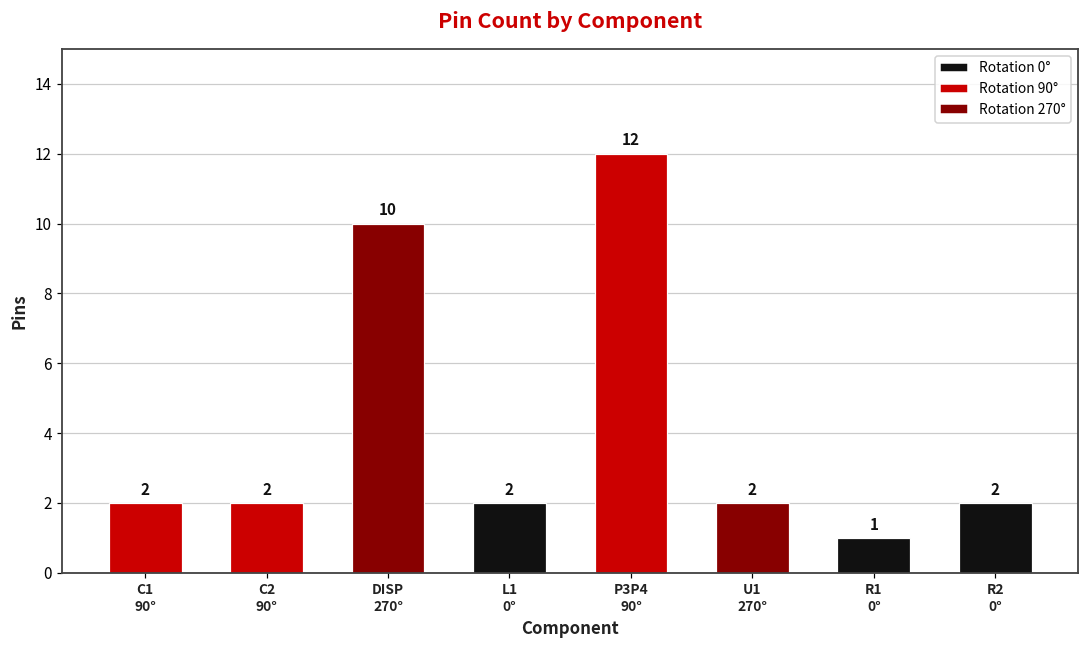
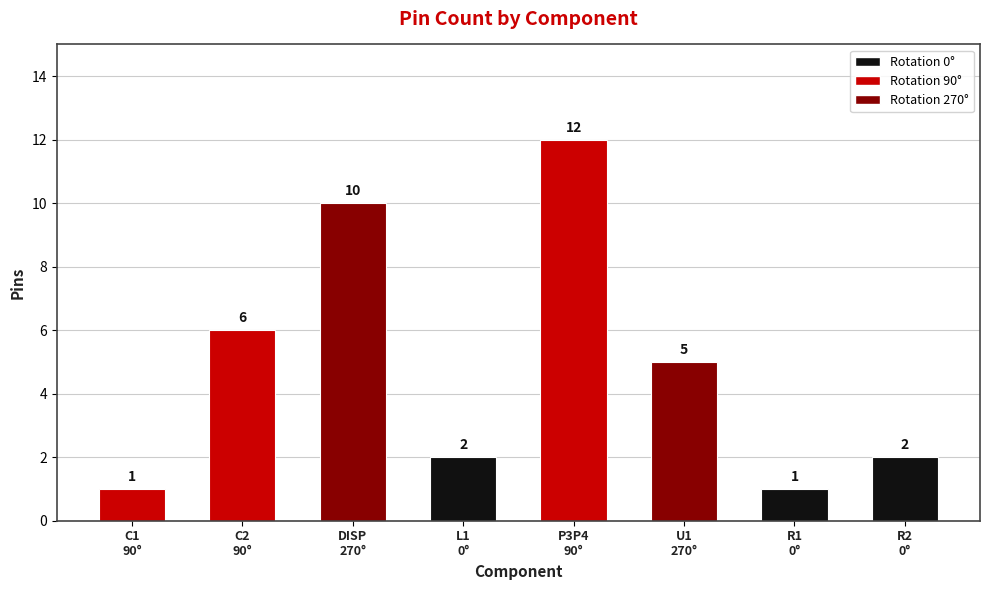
  {
-   "C1 90°": 2,
-   "C2 90°": 2,
+   "C1 90°": 1,
+   "C2 90°": 6,
    "DISP 270°": 10,
    "L1 0°": 2,
    "P3P4 90°": 12,
-   "U1 270°": 2,
+   "U1 270°": 5,
    "R1 0°": 1,
    "R2 0°": 2
  }
